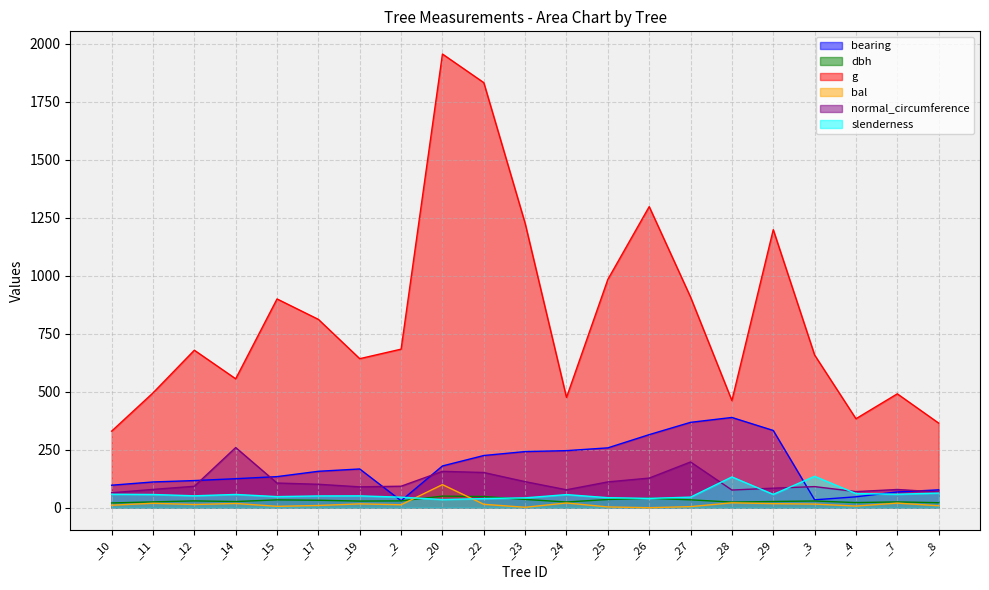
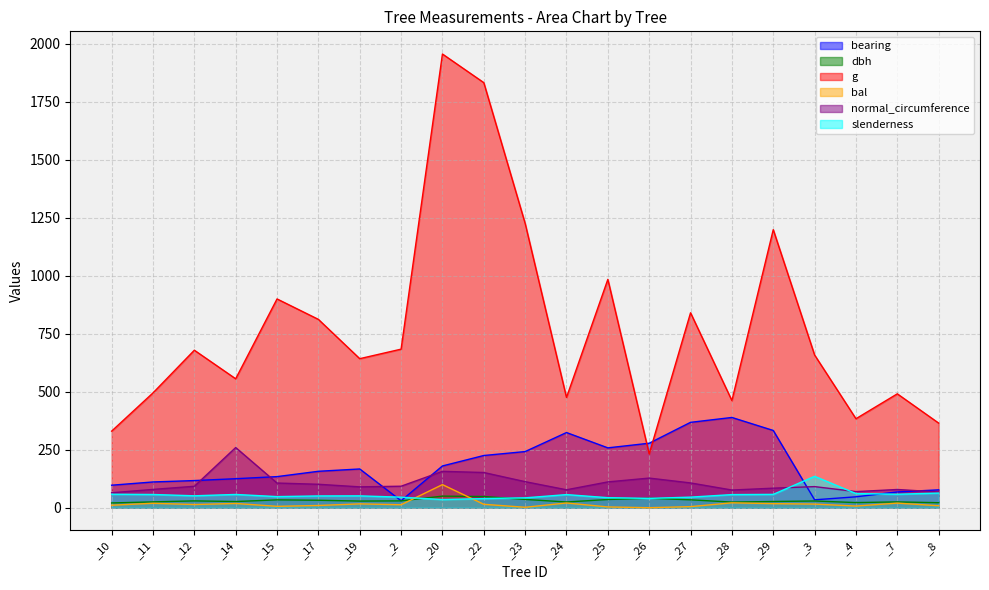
  {
    "bearing": {
      "_10": 100,
      "_11": 110,
      "_12": 120,
      "_14": 130,
      "_15": 130,
      "_17": 160,
      "_19": 170,
      "_20": 180,
      "_22": 230,
      "_23": 240,
-     "_24": 250,
+     "_24": 320,
      "_25": 260,
-     "_26": 320,
+     "_26": 280,
      "_27": 370,
      "_28": 390,
      "_29": 330,
      "_4": 50
    },
    "dbh": {
      "_12": 30,
      "_15": 30,
      "_17": 30,
      "_19": 30,
      "_20": 50,
      "_27": 30,
      "_4": 20,
      "_8": 20
    },
    "g": {
      "_10": 330,
      "_11": 490,
      "_12": 680,
      "_14": 560,
      "_15": 900,
      "_17": 810,
      "_19": 640,
      "_2": 680,
      "_20": 1960,
      "_22": 1830,
      "_23": 1230,
      "_24": 480,
      "_25": 980,
-     "_26": 1300,
-     "_27": 910,
+     "_26": 230,
+     "_27": 840,
      "_28": 460,
      "_29": 1200,
      "_3": 660,
      "_4": 380,
      "_7": 490,
      "_8": 360
    },
    "bal": {
      "_12": 10,
      "_15": 10,
      "_17": 10,
      "_19": 20,
      "_2": 10,
      "_20": 100,
      "_22": 10,
      "_23": 0,
      "_25": 0,
      "_26": 0,
      "_27": 0,
      "_3": 20,
      "_4": 10,
      "_8": 10
    },
    "normal_circumference": {
      "_11": 80,
      "_12": 90,
      "_14": 260,
      "_15": 110,
      "_17": 100,
      "_19": 90,
      "_2": 90,
      "_20": 160,
      "_22": 150,
      "_23": 110,
      "_24": 80,
      "_25": 110,
      "_26": 130,
-     "_27": 200,
+     "_27": 110,
      "_28": 80,
      "_29": 80,
      "_3": 90
    },
    "slenderness": {
      "_11": 60,
      "_12": 50,
      "_14": 60,
      "_15": 50,
      "_17": 50,
      "_19": 50,
      "_2": 50,
      "_20": 40,
      "_24": 60,
      "_27": 50,
-     "_28": 130,
+     "_28": 60,
      "_29": 60,
      "_3": 140
    }
  }
